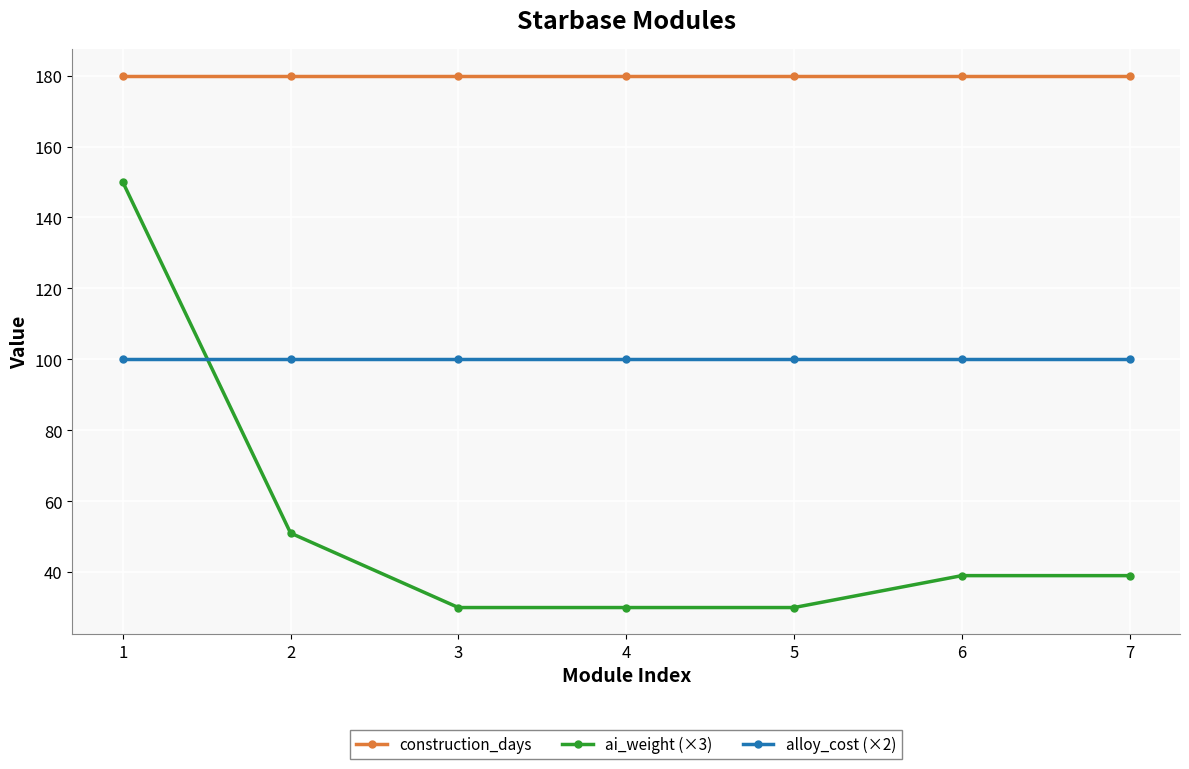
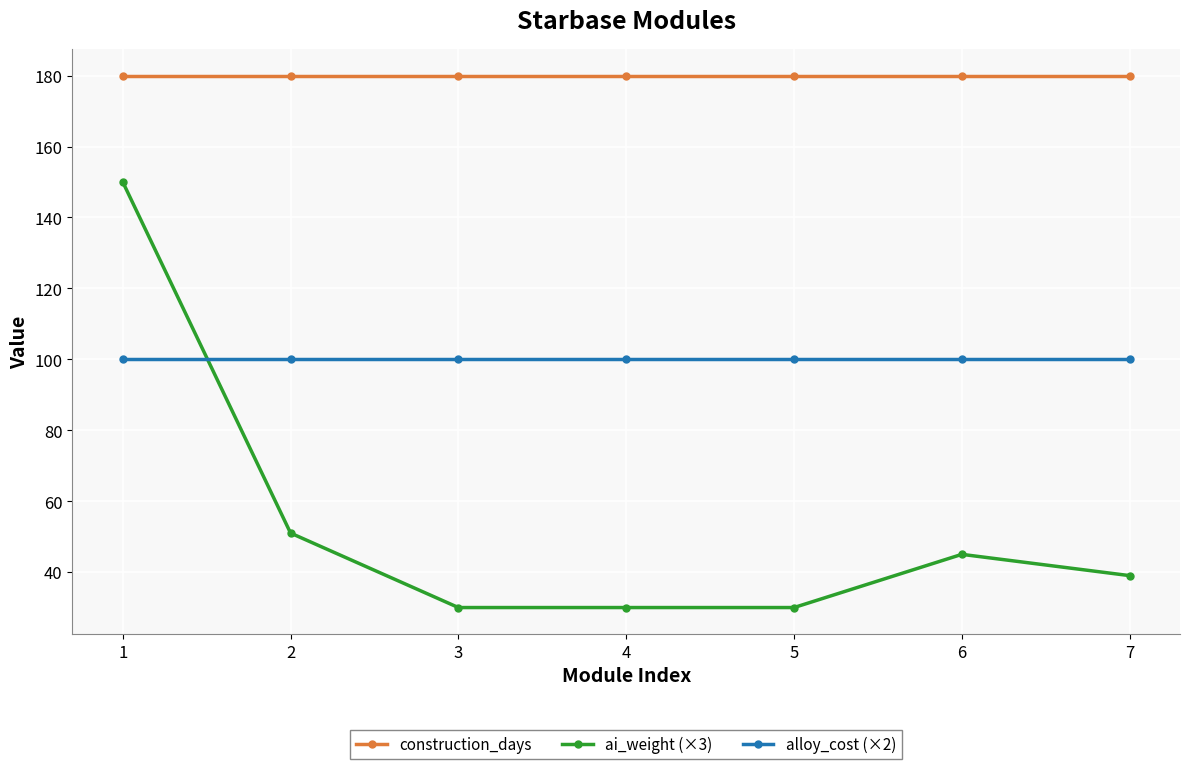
  {
    "construction_days": {
      "1": 180,
      "2": 180,
      "3": 180,
      "4": 180,
      "5": 180,
      "6": 180,
      "7": 180
    },
    "ai_weight (×3)": {
      "1": 150,
      "2": 51,
      "3": 30,
      "4": 30,
      "5": 30,
-     "6": 39,
+     "6": 45,
      "7": 39
    },
    "alloy_cost (×2)": {
      "1": 100,
      "2": 100,
      "3": 100,
      "4": 100,
      "5": 100,
      "6": 100,
      "7": 100
    }
  }
